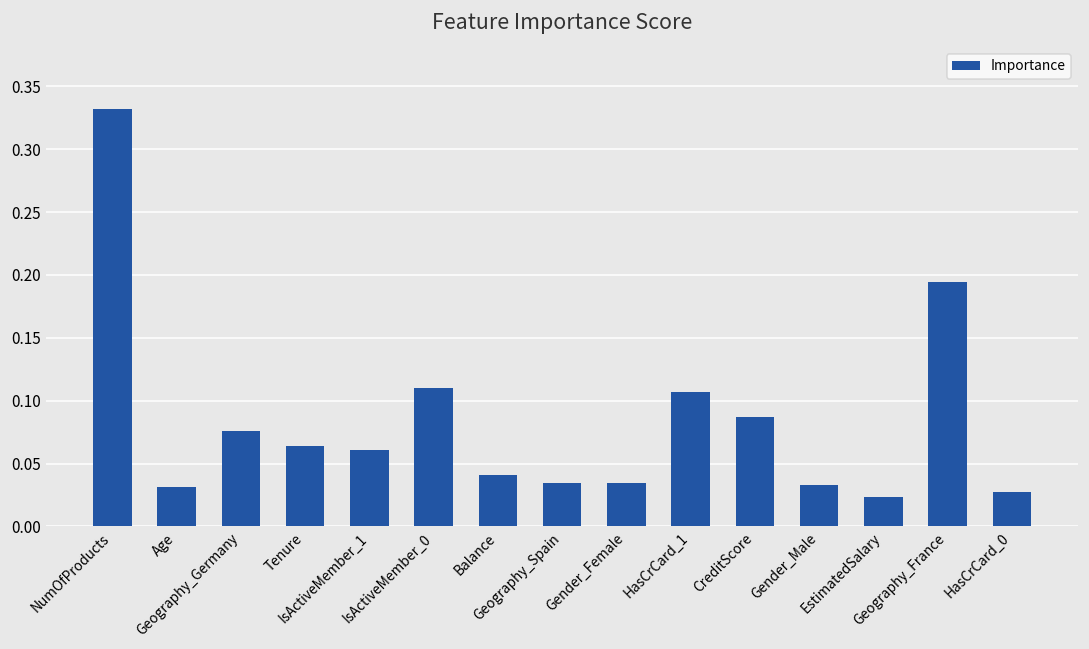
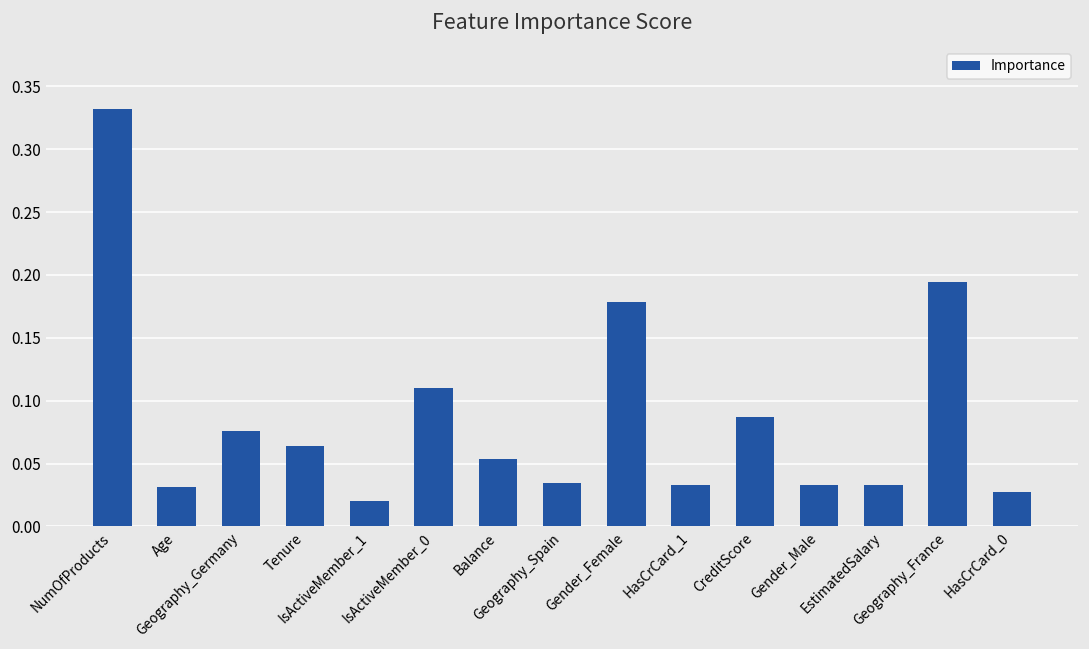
  {
    "NumOfProducts": 0.332,
    "Age": 0.032,
    "Geography_Germany": 0.076,
    "Tenure": 0.064,
-   "IsActiveMember_1": 0.061,
+   "IsActiveMember_1": 0.020,
    "IsActiveMember_0": 0.110,
-   "Balance": 0.041,
+   "Balance": 0.054,
    "Geography_Spain": 0.035,
-   "Gender_Female": 0.035,
-   "HasCrCard_1": 0.107,
+   "Gender_Female": 0.178,
+   "HasCrCard_1": 0.033,
    "CreditScore": 0.087,
    "Gender_Male": 0.033,
-   "EstimatedSalary": 0.023,
+   "EstimatedSalary": 0.033,
    "Geography_France": 0.195,
    "HasCrCard_0": 0.028
  }
